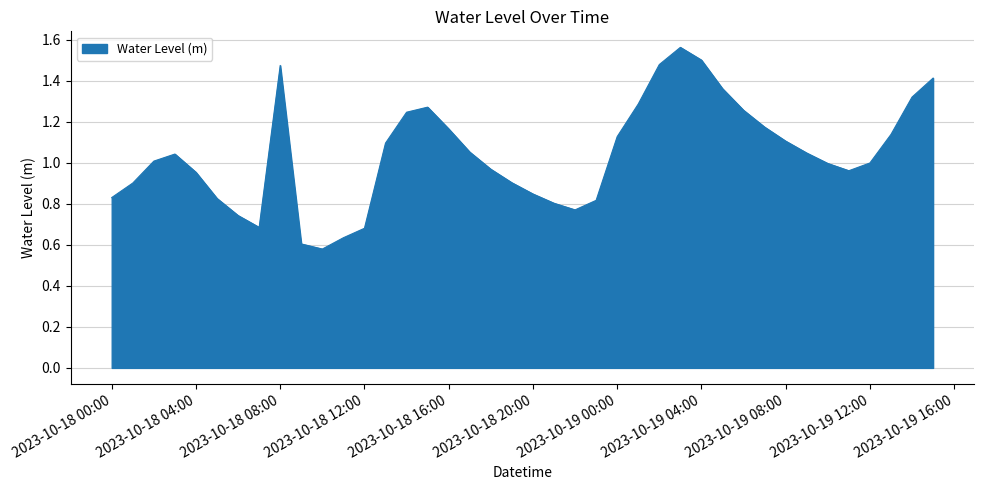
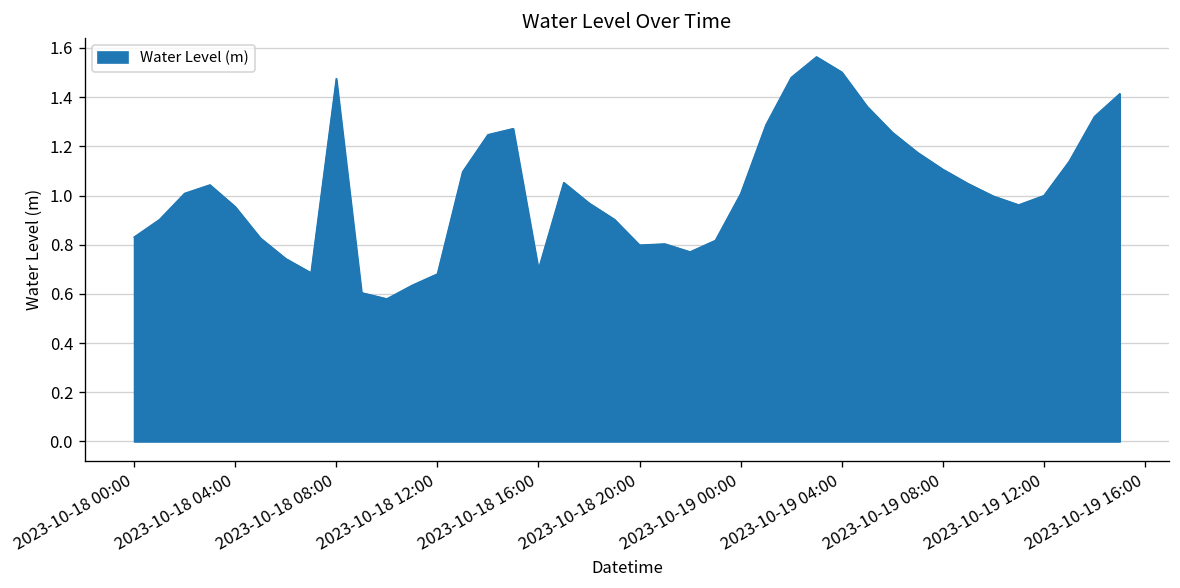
  {
    "2023-10-18 00:00": 0.83,
    "2023-10-18 04:00": 0.95,
    "2023-10-18 08:00": 1.48,
    "2023-10-18 12:00": 0.68,
-   "2023-10-18 16:00": 1.17,
-   "2023-10-18 20:00": 0.85,
-   "2023-10-19 00:00": 1.13,
+   "2023-10-18 16:00": 0.70,
+   "2023-10-18 20:00": 0.80,
+   "2023-10-19 00:00": 1.01,
    "2023-10-19 04:00": 1.50,
    "2023-10-19 08:00": 1.11,
    "2023-10-19 12:00": 1.00
  }
